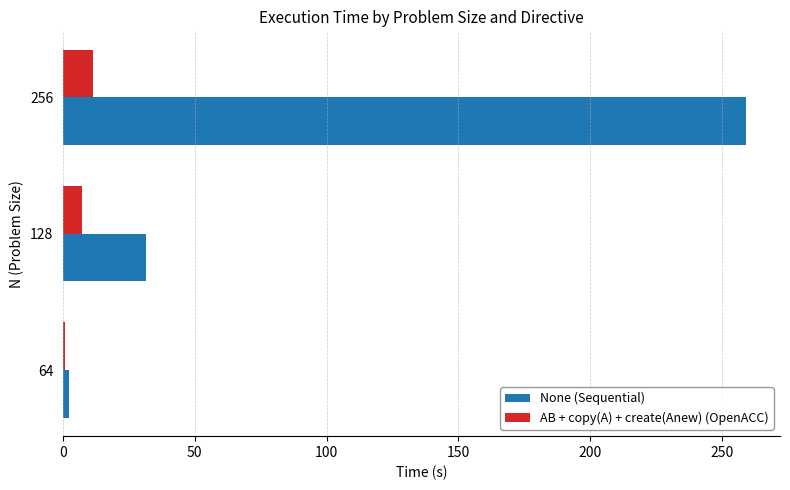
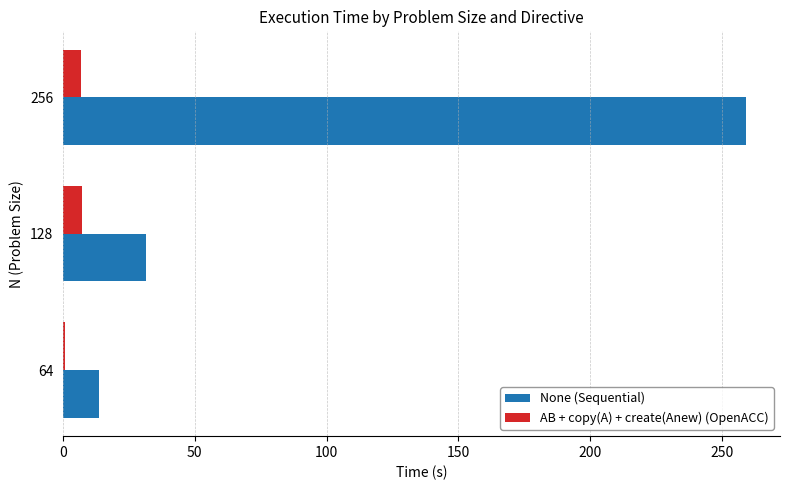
  {
    "None (Sequential)": {
      "256": 259,
      "128": 32,
-     "64": 2
+     "64": 13
    },
    "AB + copy(A) + create(Anew) (OpenACC)": {
-     "256": 11,
+     "256": 7,
      "128": 7
    }
  }
